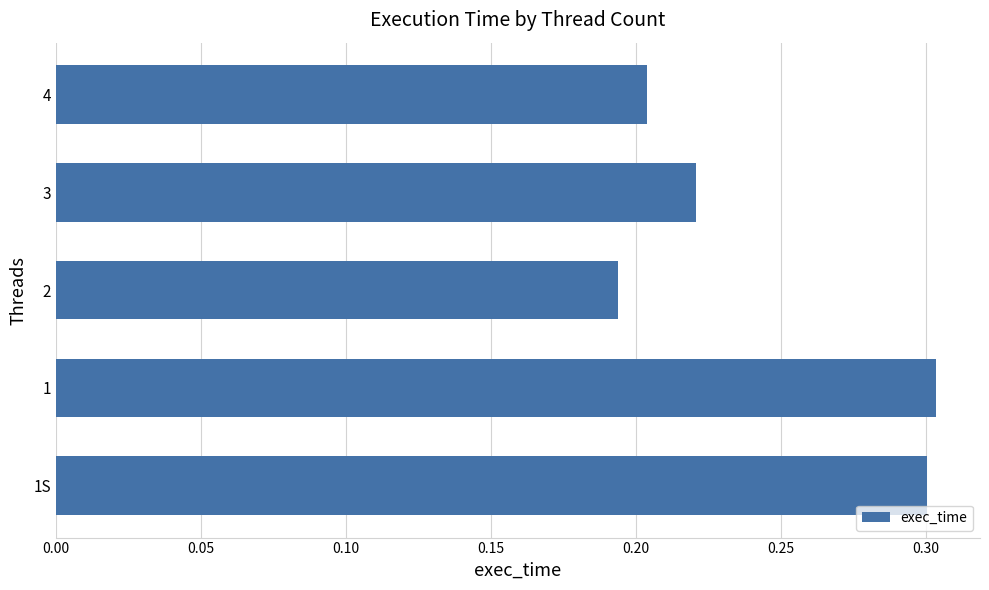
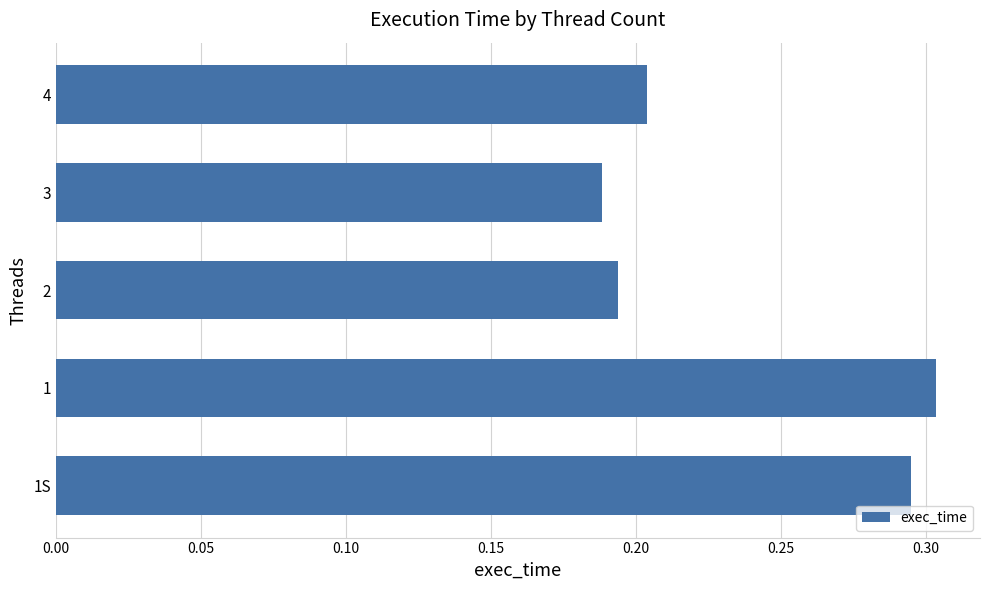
  {
    "4": 0.204,
-   "3": 0.221,
+   "3": 0.188,
    "2": 0.194,
    "1": 0.303,
-   "1S": 0.300
+   "1S": 0.295
  }
